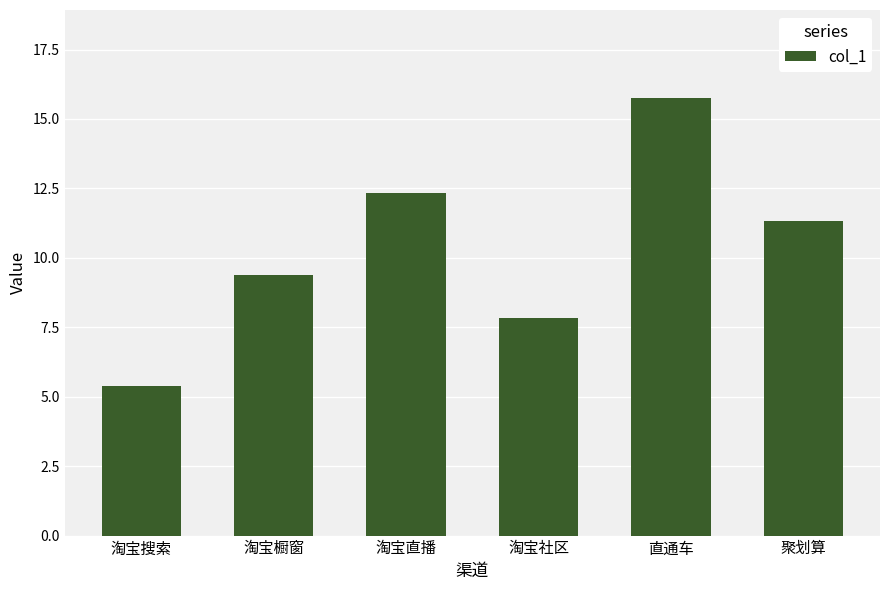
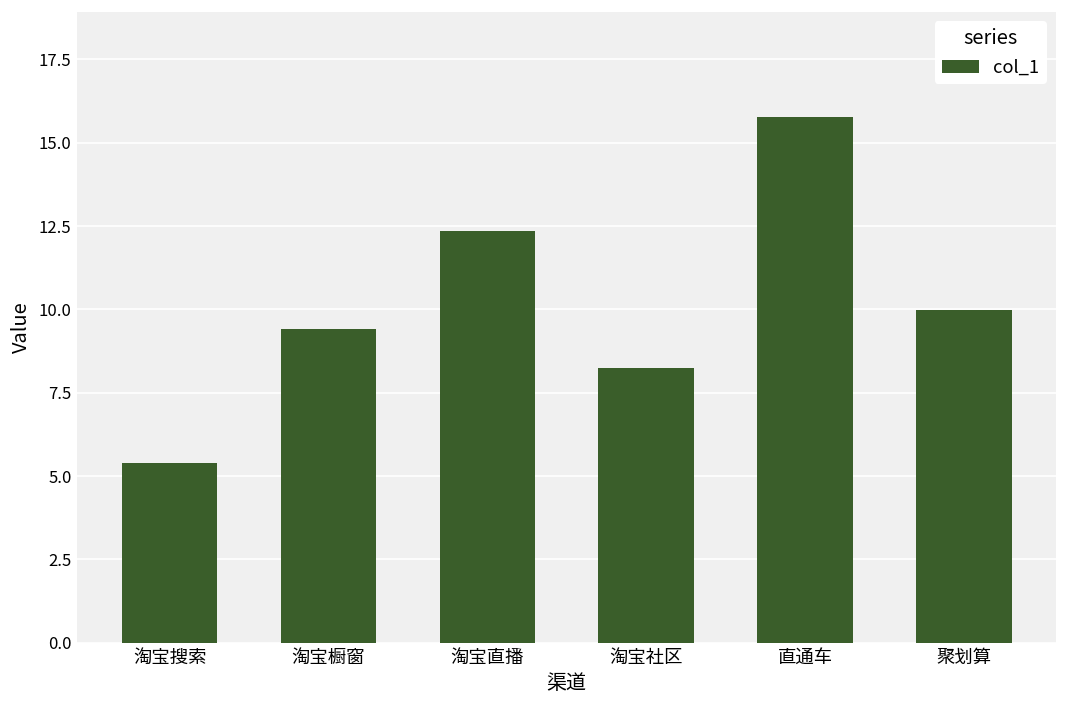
  {
    "淘宝搜索": 5.4,
    "淘宝橱窗": 9.4,
    "淘宝直播": 12.4,
-   "淘宝社区": 7.8,
+   "淘宝社区": 8.2,
    "直通车": 15.8,
-   "聚划算": 11.3
+   "聚划算": 10.0
  }
